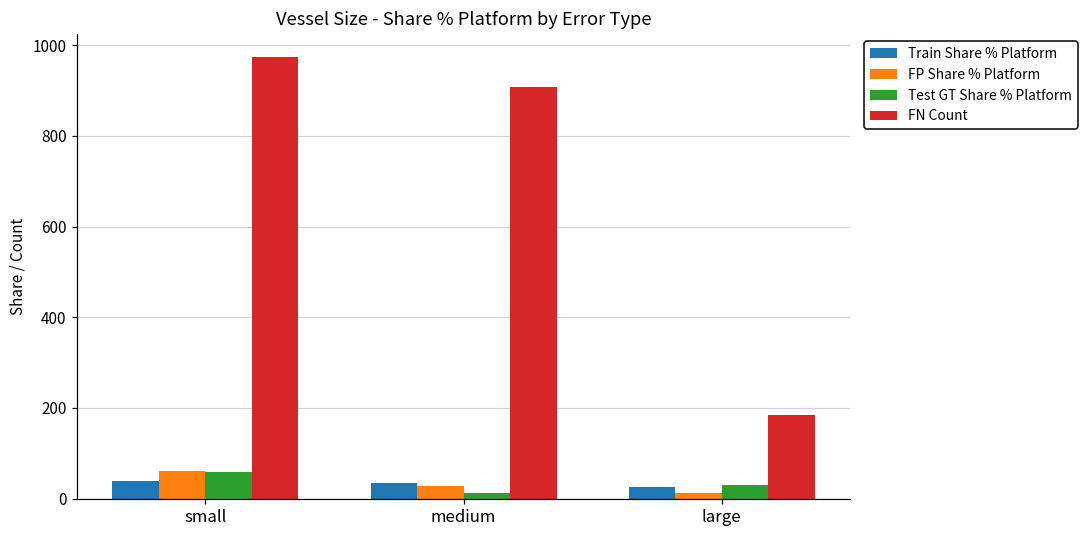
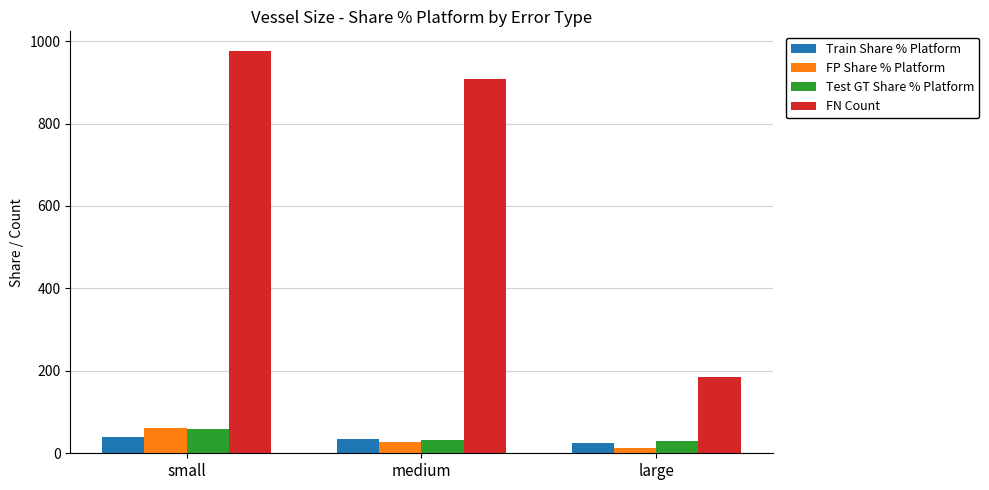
  {
    "Train Share % Platform": {
      "small": 40,
      "medium": 30,
      "large": 20
    },
    "FP Share % Platform": {
      "small": 60,
      "medium": 30,
      "large": 10
    },
    "Test GT Share % Platform": {
      "small": 60,
-     "medium": 10,
+     "medium": 30,
      "large": 30
    },
    "FN Count": {
      "small": 980,
      "medium": 910,
      "large": 190
    }
  }
